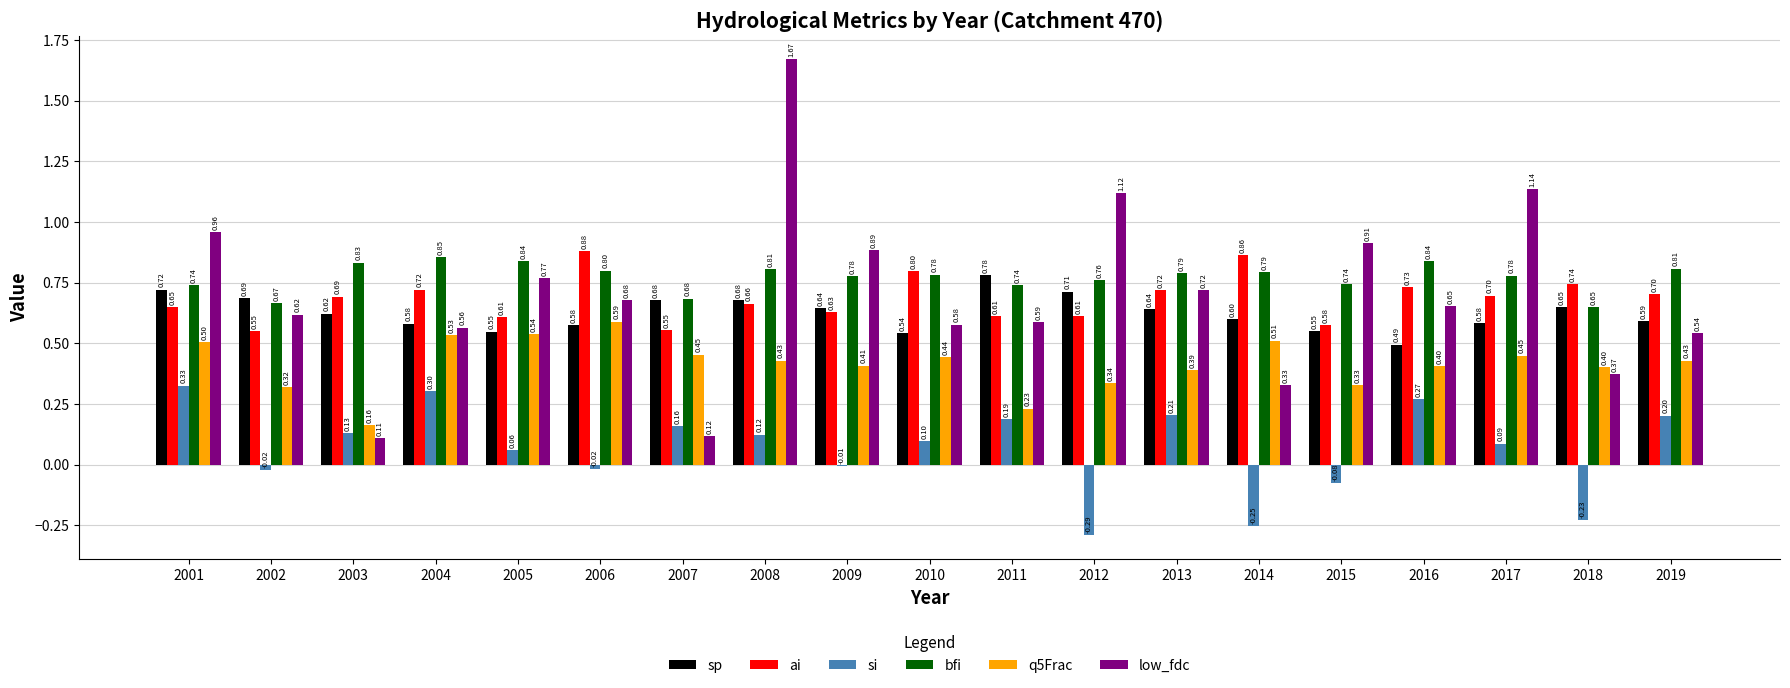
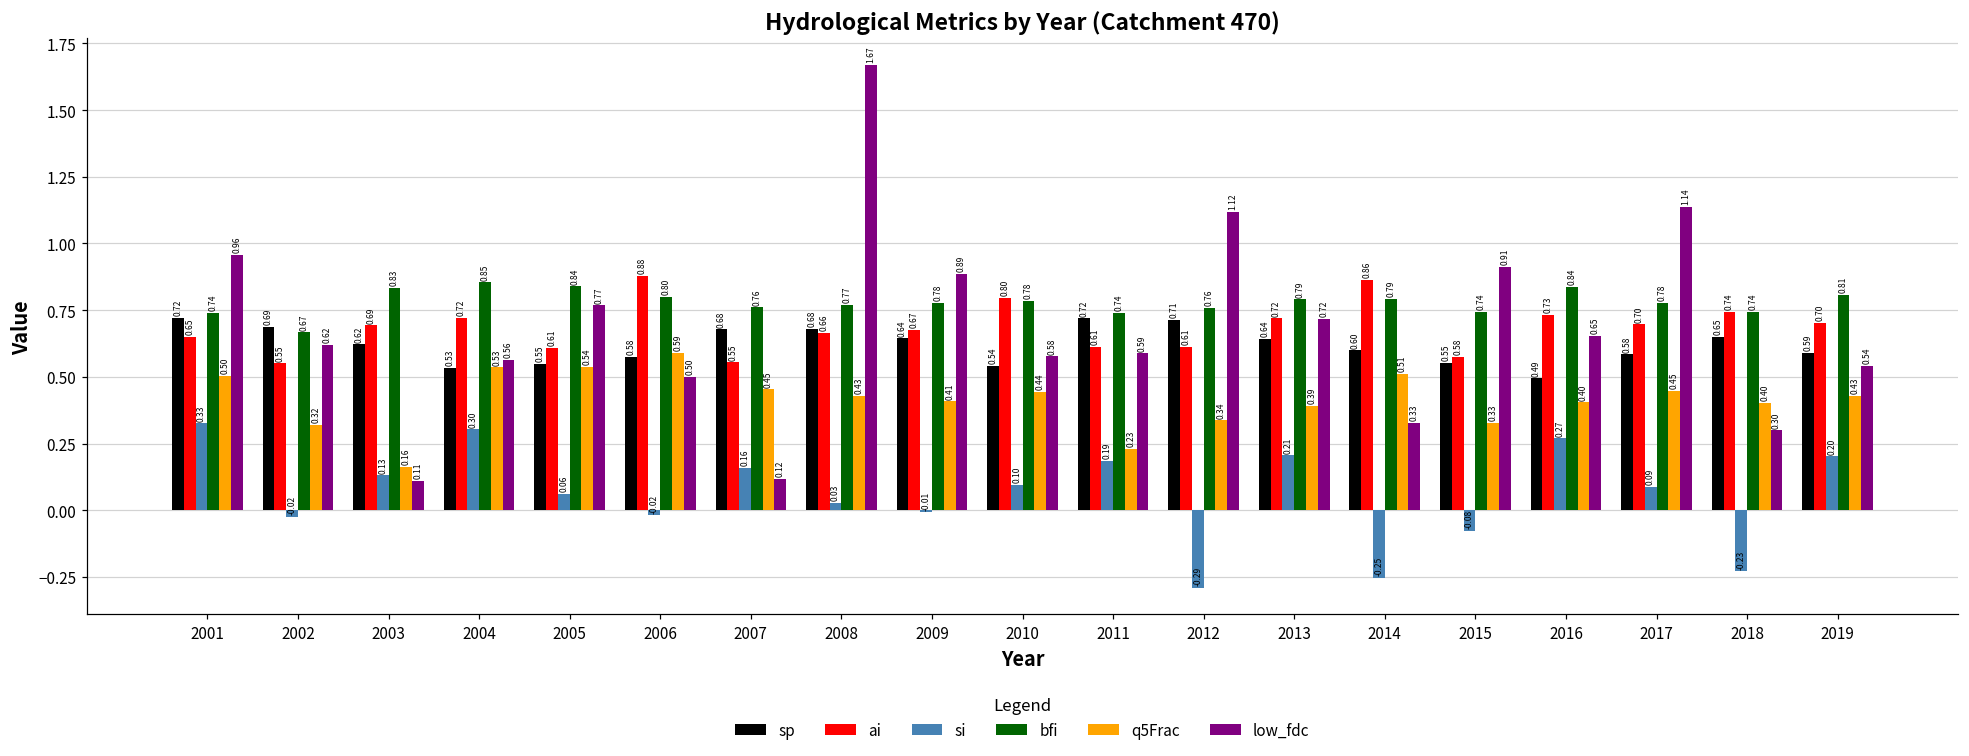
  {
    "sp": {
      "2001": 0.72,
      "2002": 0.69,
      "2003": 0.62,
-     "2004": 0.58,
+     "2004": 0.53,
      "2005": 0.55,
      "2006": 0.58,
      "2007": 0.68,
      "2008": 0.68,
      "2009": 0.64,
      "2010": 0.54,
-     "2011": 0.78,
+     "2011": 0.72,
      "2012": 0.71,
      "2013": 0.64,
      "2014": 0.60,
      "2015": 0.55,
      "2016": 0.49,
      "2017": 0.58,
      "2018": 0.65,
      "2019": 0.59
    },
    "ai": {
      "2001": 0.65,
      "2002": 0.55,
      "2003": 0.69,
      "2004": 0.72,
      "2005": 0.61,
      "2006": 0.88,
      "2007": 0.55,
      "2008": 0.66,
-     "2009": 0.63,
+     "2009": 0.67,
      "2010": 0.80,
      "2011": 0.61,
      "2012": 0.61,
      "2013": 0.72,
      "2014": 0.86,
      "2015": 0.58,
      "2016": 0.73,
      "2017": 0.70,
      "2018": 0.74,
      "2019": 0.70
    },
    "si": {
      "2001": 0.33,
      "2002": -0.02,
      "2003": 0.13,
      "2004": 0.30,
      "2005": 0.06,
      "2006": -0.02,
      "2007": 0.16,
-     "2008": 0.12,
+     "2008": 0.03,
      "2009": -0.01,
      "2010": 0.10,
      "2011": 0.19,
      "2012": -0.29,
      "2013": 0.21,
      "2014": -0.25,
      "2015": -0.08,
      "2016": 0.27,
      "2017": 0.09,
      "2018": -0.23,
      "2019": 0.20
    },
    "bfi": {
      "2001": 0.74,
      "2002": 0.67,
      "2003": 0.83,
      "2004": 0.85,
      "2005": 0.84,
      "2006": 0.80,
-     "2007": 0.68,
-     "2008": 0.81,
+     "2007": 0.76,
+     "2008": 0.77,
      "2009": 0.78,
      "2010": 0.78,
      "2011": 0.74,
      "2012": 0.76,
      "2013": 0.79,
      "2014": 0.79,
      "2015": 0.74,
      "2016": 0.84,
      "2017": 0.78,
-     "2018": 0.65,
+     "2018": 0.74,
      "2019": 0.81
    },
    "q5Frac": {
      "2001": 0.50,
      "2002": 0.32,
      "2003": 0.16,
      "2004": 0.53,
      "2005": 0.54,
      "2006": 0.59,
      "2007": 0.45,
      "2008": 0.43,
      "2009": 0.41,
      "2010": 0.44,
      "2011": 0.23,
      "2012": 0.34,
      "2013": 0.39,
      "2014": 0.51,
      "2015": 0.33,
      "2016": 0.40,
      "2017": 0.45,
      "2018": 0.40,
      "2019": 0.43
    },
    "low_fdc": {
      "2001": 0.96,
      "2002": 0.62,
      "2003": 0.11,
      "2004": 0.56,
      "2005": 0.77,
-     "2006": 0.68,
+     "2006": 0.50,
      "2007": 0.12,
      "2008": 1.67,
      "2009": 0.89,
      "2010": 0.58,
      "2011": 0.59,
      "2012": 1.12,
      "2013": 0.72,
      "2014": 0.33,
      "2015": 0.91,
      "2016": 0.65,
      "2017": 1.14,
-     "2018": 0.37,
+     "2018": 0.30,
      "2019": 0.54
    }
  }
